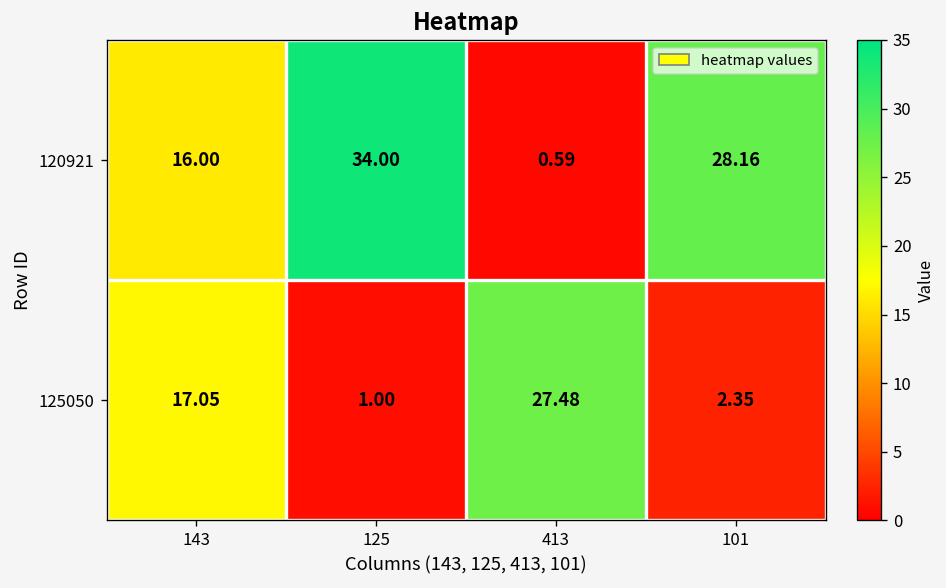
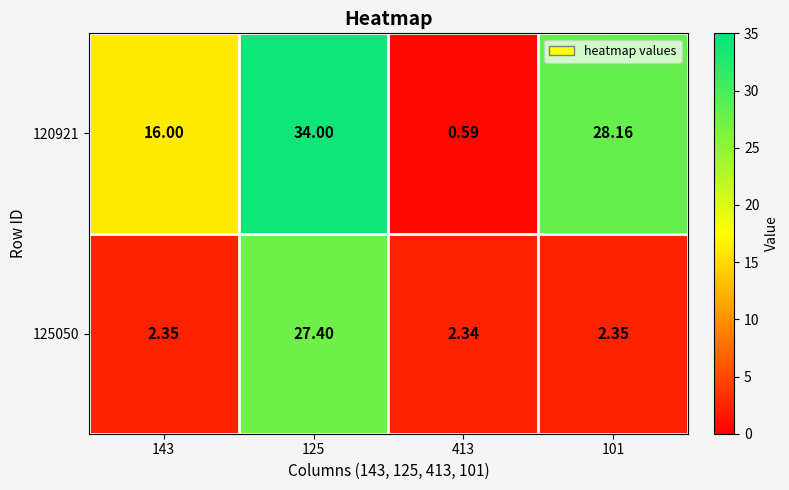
  {
    "120921": {
      "143": 16.00,
      "125": 34.00,
      "413": 0.59,
      "101": 28.16
    },
    "125050": {
-     "143": 17.05,
-     "125": 1.00,
-     "413": 27.48,
+     "143": 2.35,
+     "125": 27.40,
+     "413": 2.34,
      "101": 2.35
    }
  }
